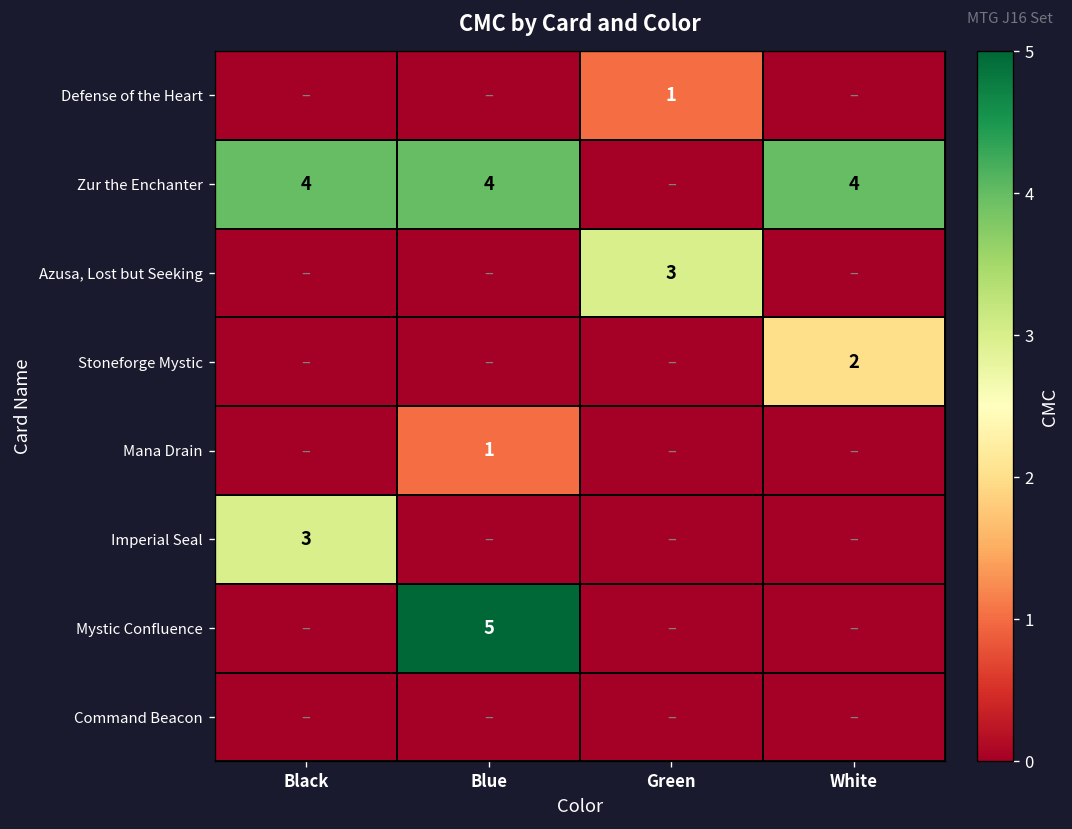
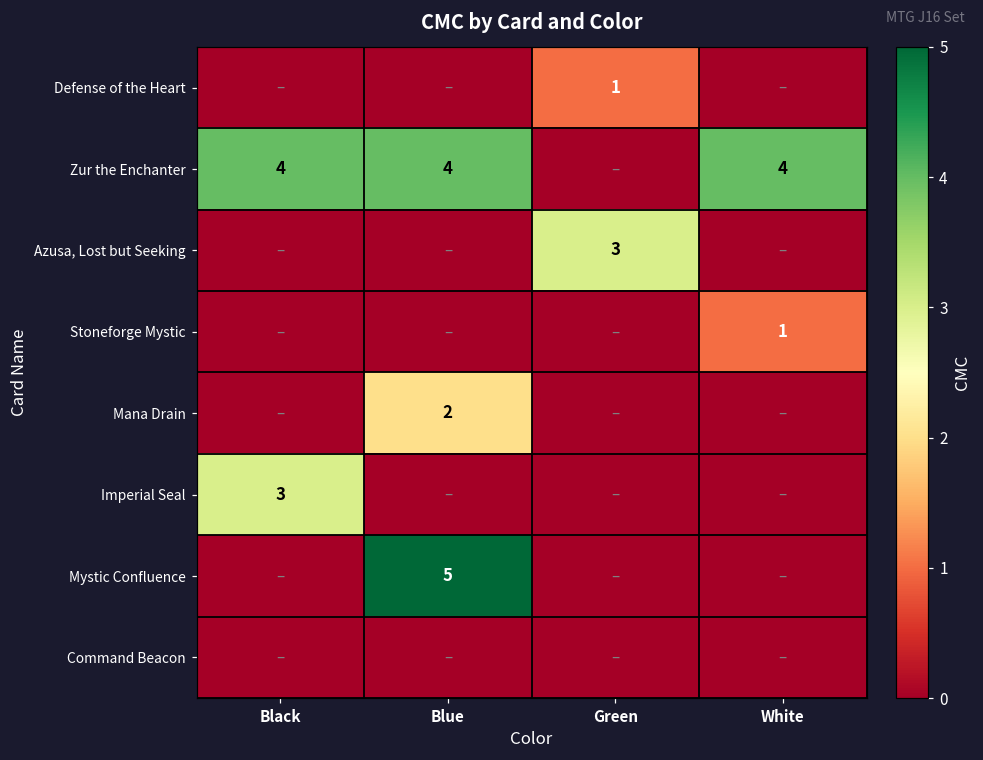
  {
    "Defense of the Heart": {
      "Green": 1
    },
    "Zur the Enchanter": {
      "Black": 4,
      "Blue": 4,
      "White": 4
    },
    "Azusa, Lost but Seeking": {
      "Green": 3
    },
    "Stoneforge Mystic": {
-     "White": 2
+     "White": 1
    },
    "Mana Drain": {
-     "Blue": 1
+     "Blue": 2
    },
    "Imperial Seal": {
      "Black": 3
    },
    "Mystic Confluence": {
      "Blue": 5
    }
  }
